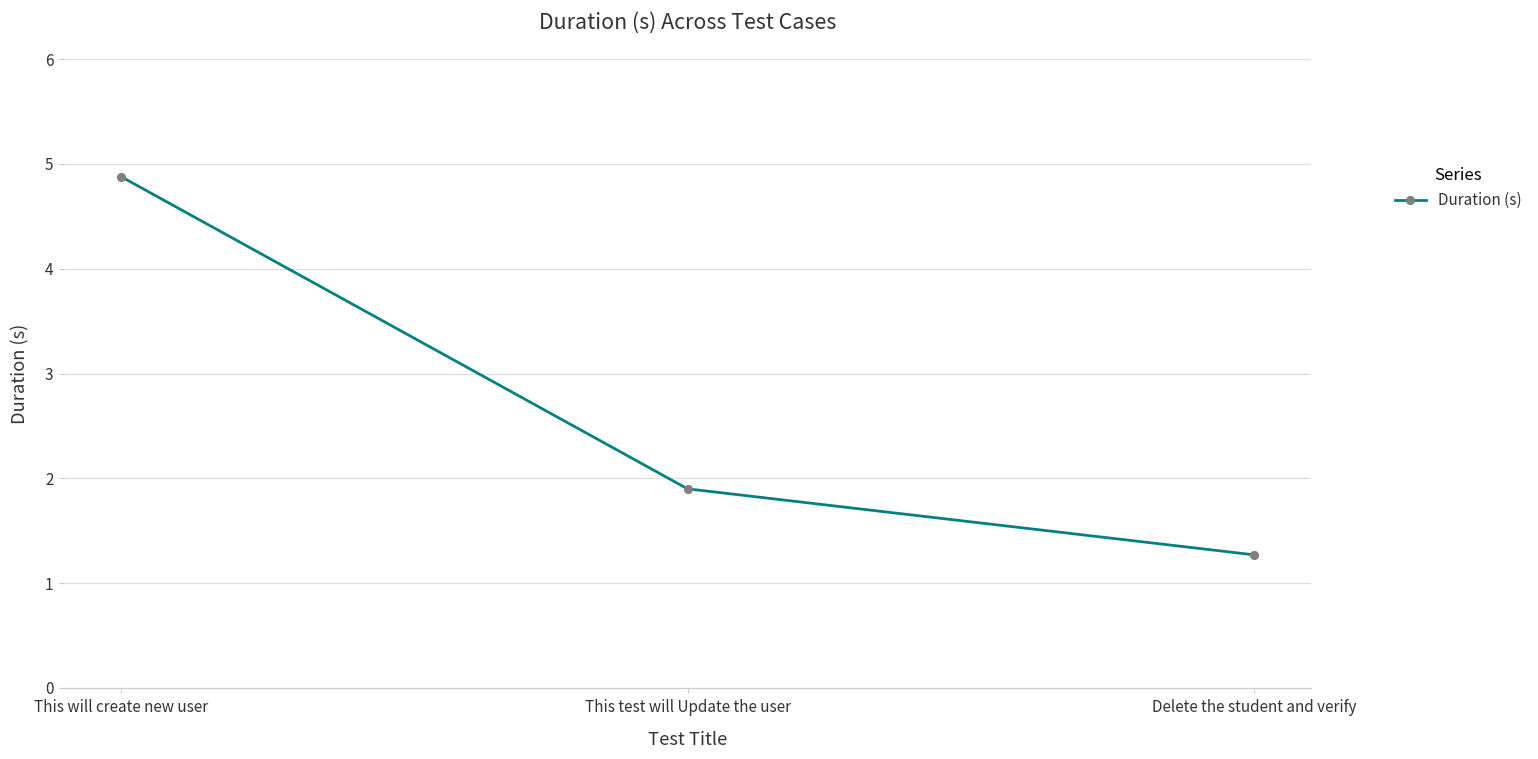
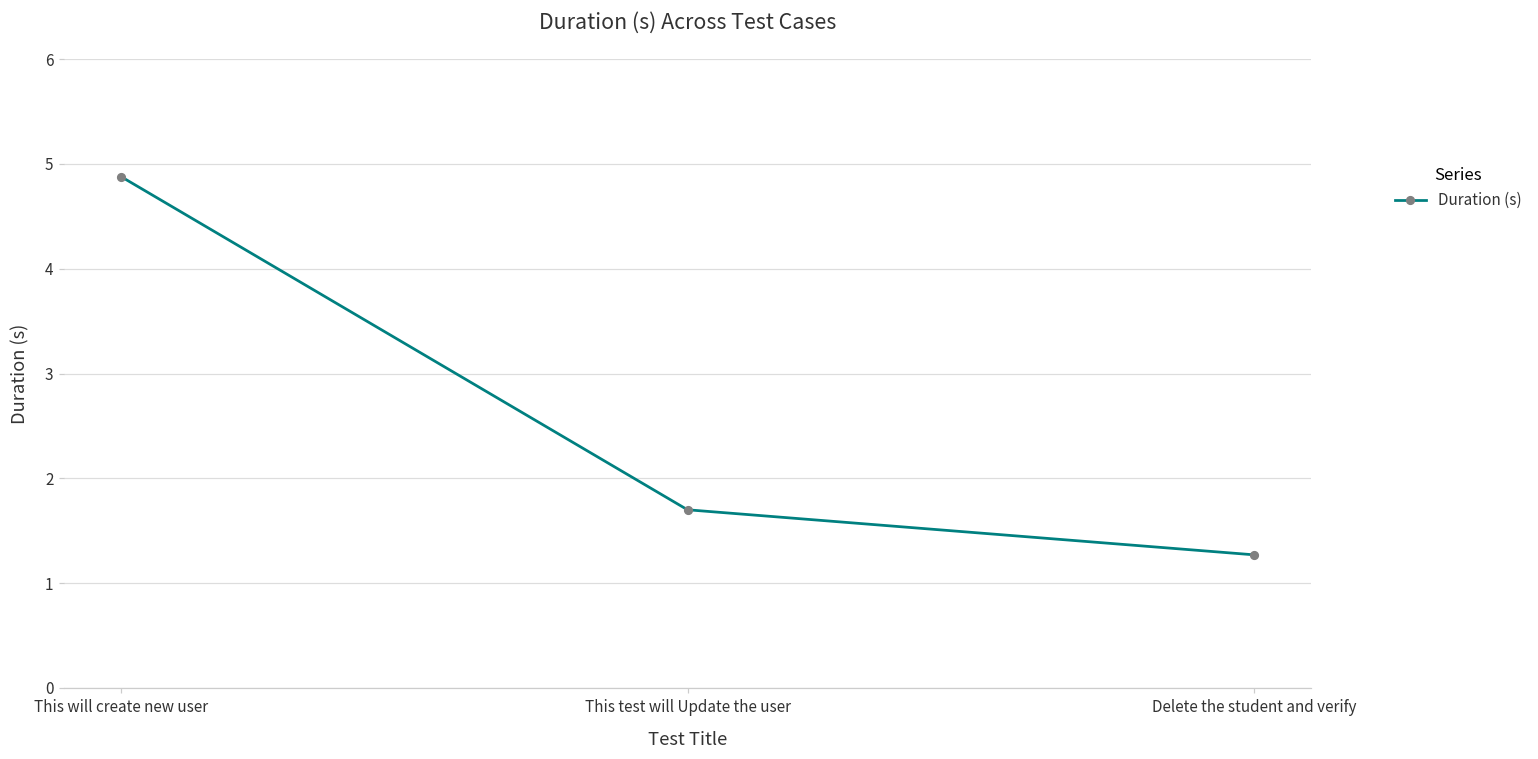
  {
    "This will create new user": 4.9,
-   "This test will Update the user": 1.9,
+   "This test will Update the user": 1.7,
    "Delete the student and verify": 1.3
  }
